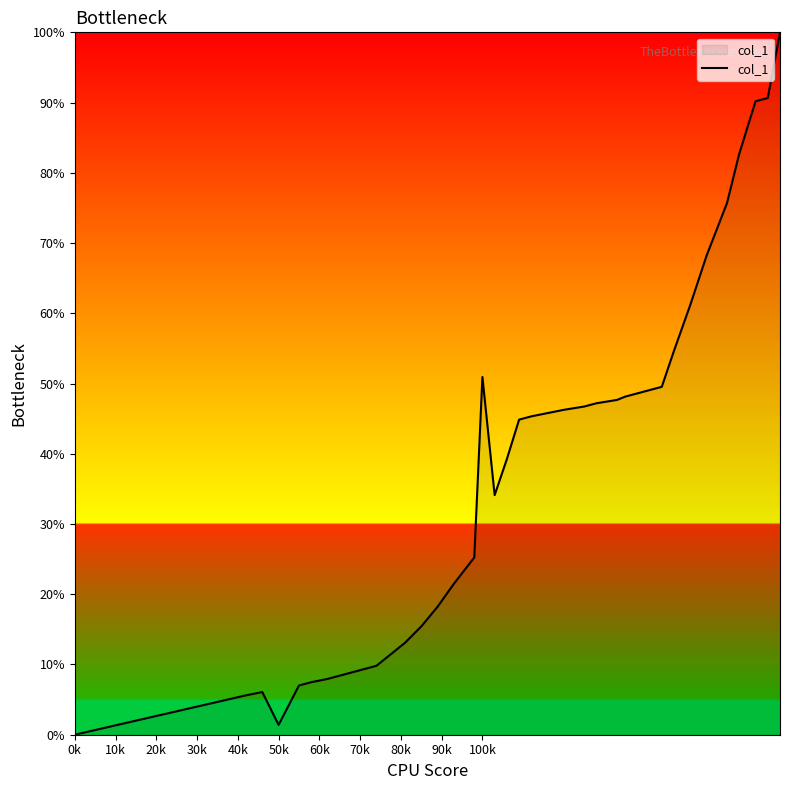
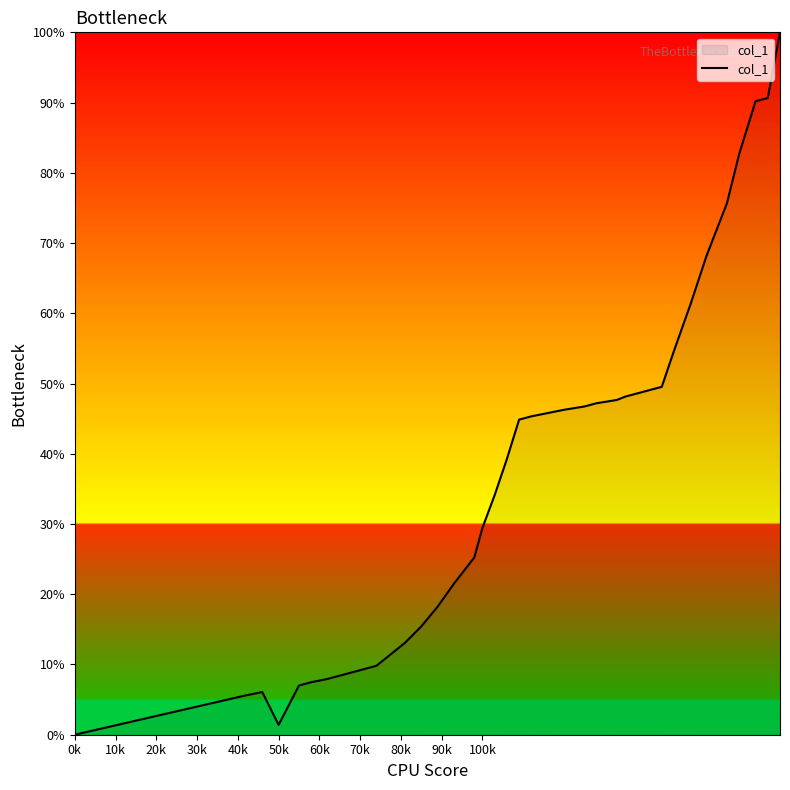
  {
-   "100k": "51%"
+   "100k": "29%"
  }
